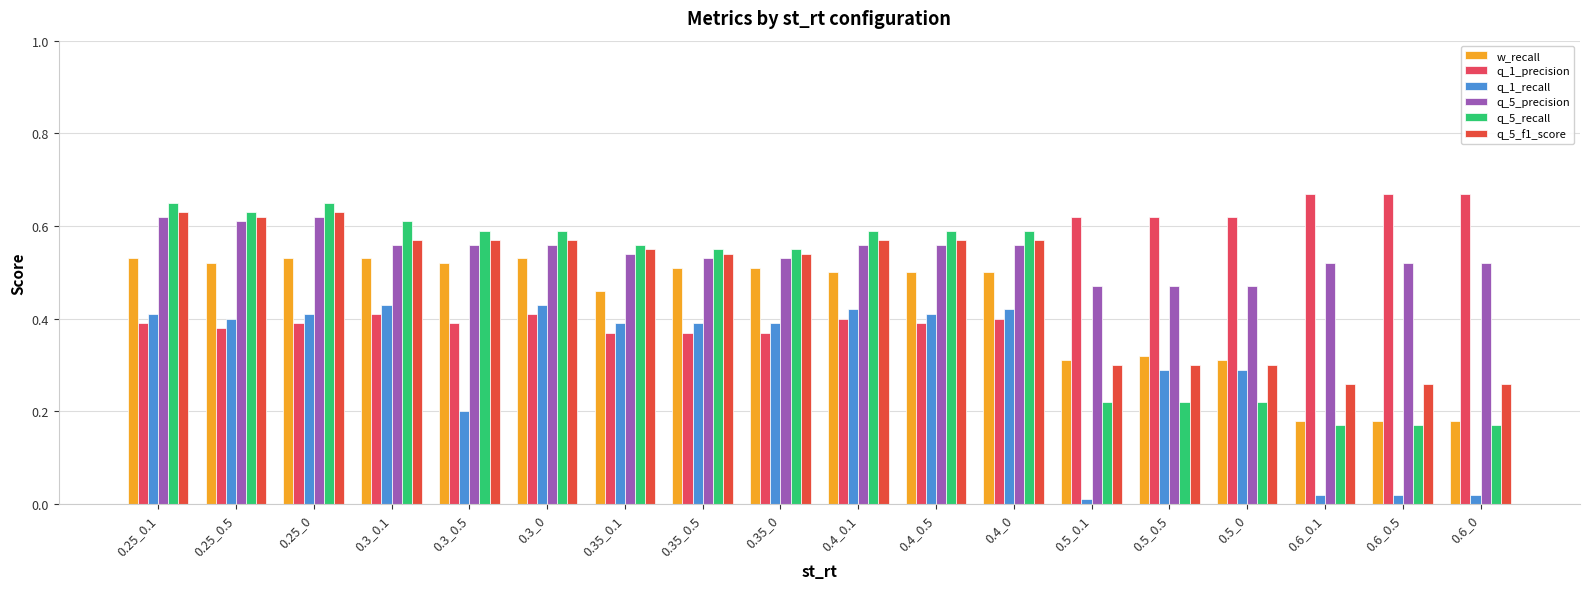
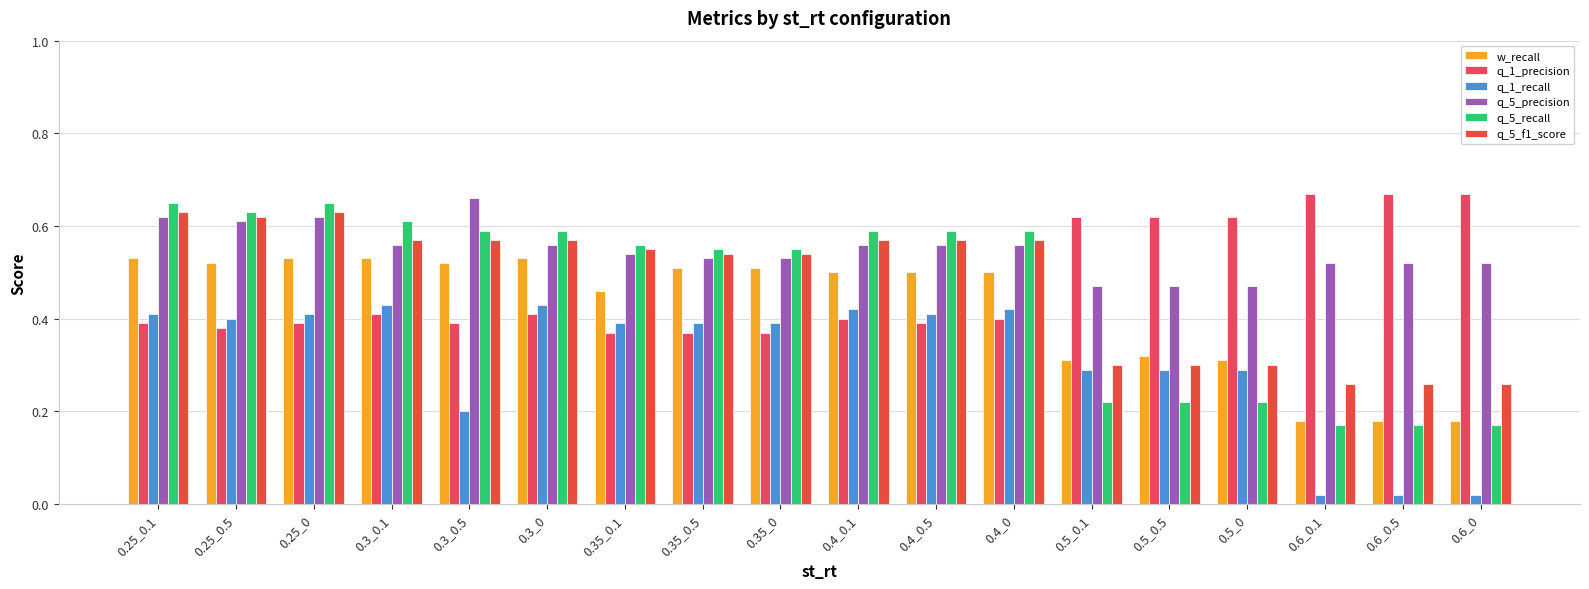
  {
    "w_recall": {
      "0.25_0.1": 0.53,
      "0.25_0.5": 0.52,
      "0.25_0": 0.53,
      "0.3_0.1": 0.53,
      "0.3_0.5": 0.52,
      "0.3_0": 0.53,
      "0.35_0.1": 0.46,
      "0.35_0.5": 0.51,
      "0.35_0": 0.51,
      "0.4_0.1": 0.50,
      "0.4_0.5": 0.50,
      "0.4_0": 0.50,
      "0.5_0.1": 0.31,
      "0.5_0.5": 0.32,
      "0.5_0": 0.31,
      "0.6_0.1": 0.18,
      "0.6_0.5": 0.18,
      "0.6_0": 0.18
    },
    "q_1_recall": {
      "0.25_0.1": 0.41,
      "0.25_0.5": 0.40,
      "0.25_0": 0.41,
      "0.3_0.1": 0.43,
      "0.3_0.5": 0.20,
      "0.3_0": 0.43,
      "0.35_0.1": 0.39,
      "0.35_0.5": 0.39,
      "0.35_0": 0.39,
      "0.4_0.1": 0.42,
      "0.4_0.5": 0.41,
      "0.4_0": 0.42,
-     "0.5_0.1": 0.01,
+     "0.5_0.1": 0.29,
      "0.5_0.5": 0.29,
      "0.5_0": 0.29,
      "0.6_0.1": 0.02,
      "0.6_0.5": 0.02,
      "0.6_0": 0.02
    },
    "q_5_precision": {
      "0.25_0.1": 0.62,
      "0.25_0.5": 0.61,
      "0.25_0": 0.62,
      "0.3_0.1": 0.56,
-     "0.3_0.5": 0.56,
+     "0.3_0.5": 0.66,
      "0.3_0": 0.56,
      "0.35_0.1": 0.54,
      "0.35_0.5": 0.53,
      "0.35_0": 0.53,
      "0.4_0.1": 0.56,
      "0.4_0.5": 0.56,
      "0.4_0": 0.56,
      "0.5_0.1": 0.47,
      "0.5_0.5": 0.47,
      "0.5_0": 0.47,
      "0.6_0.1": 0.52,
      "0.6_0.5": 0.52,
      "0.6_0": 0.52
    },
    "q_5_recall": {
      "0.25_0.1": 0.65,
      "0.25_0.5": 0.63,
      "0.25_0": 0.65,
      "0.3_0.1": 0.61,
      "0.3_0.5": 0.59,
      "0.3_0": 0.59,
      "0.35_0.1": 0.56,
      "0.35_0.5": 0.55,
      "0.35_0": 0.55,
      "0.4_0.1": 0.59,
      "0.4_0.5": 0.59,
      "0.4_0": 0.59,
      "0.5_0.1": 0.22,
      "0.5_0.5": 0.22,
      "0.5_0": 0.22,
      "0.6_0.1": 0.17,
      "0.6_0.5": 0.17,
      "0.6_0": 0.17
    }
  }
